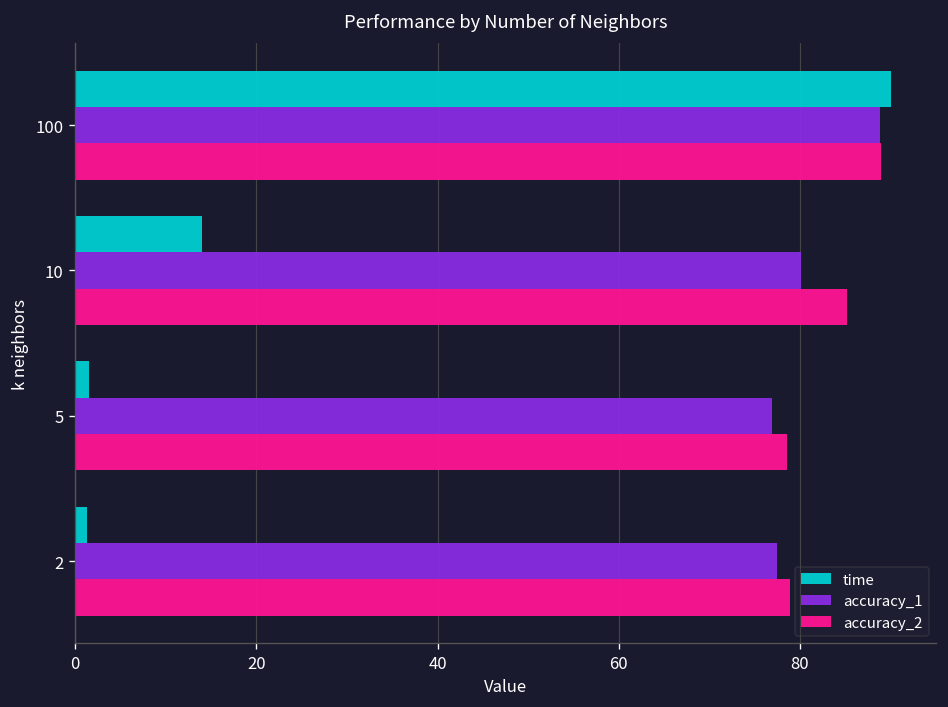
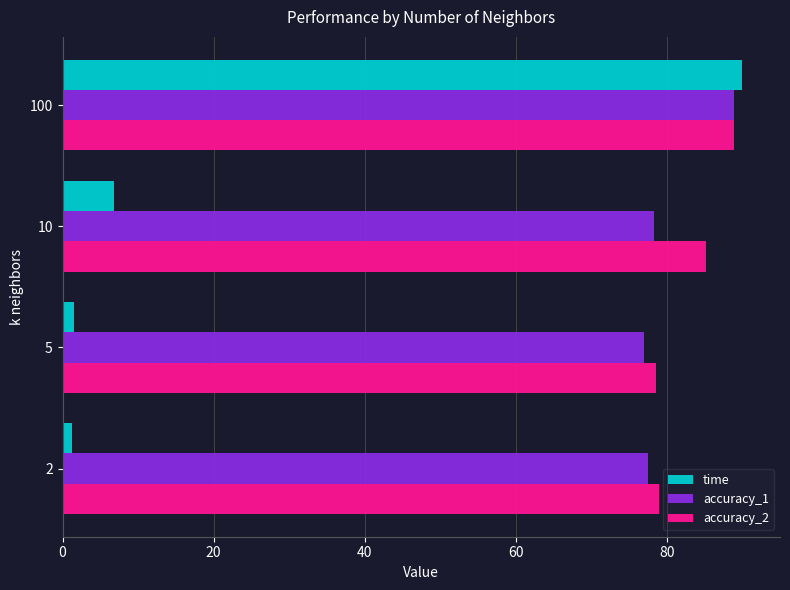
  {
    "time": {
      "100": 90,
-     "10": 14,
+     "10": 7,
      "5": 2,
      "2": 1
    },
    "accuracy_1": {
      "100": 89,
-     "10": 80,
+     "10": 78,
      "5": 77,
      "2": 77
    },
    "accuracy_2": {
      "100": 89,
      "10": 85,
      "5": 79,
      "2": 79
    }
  }
